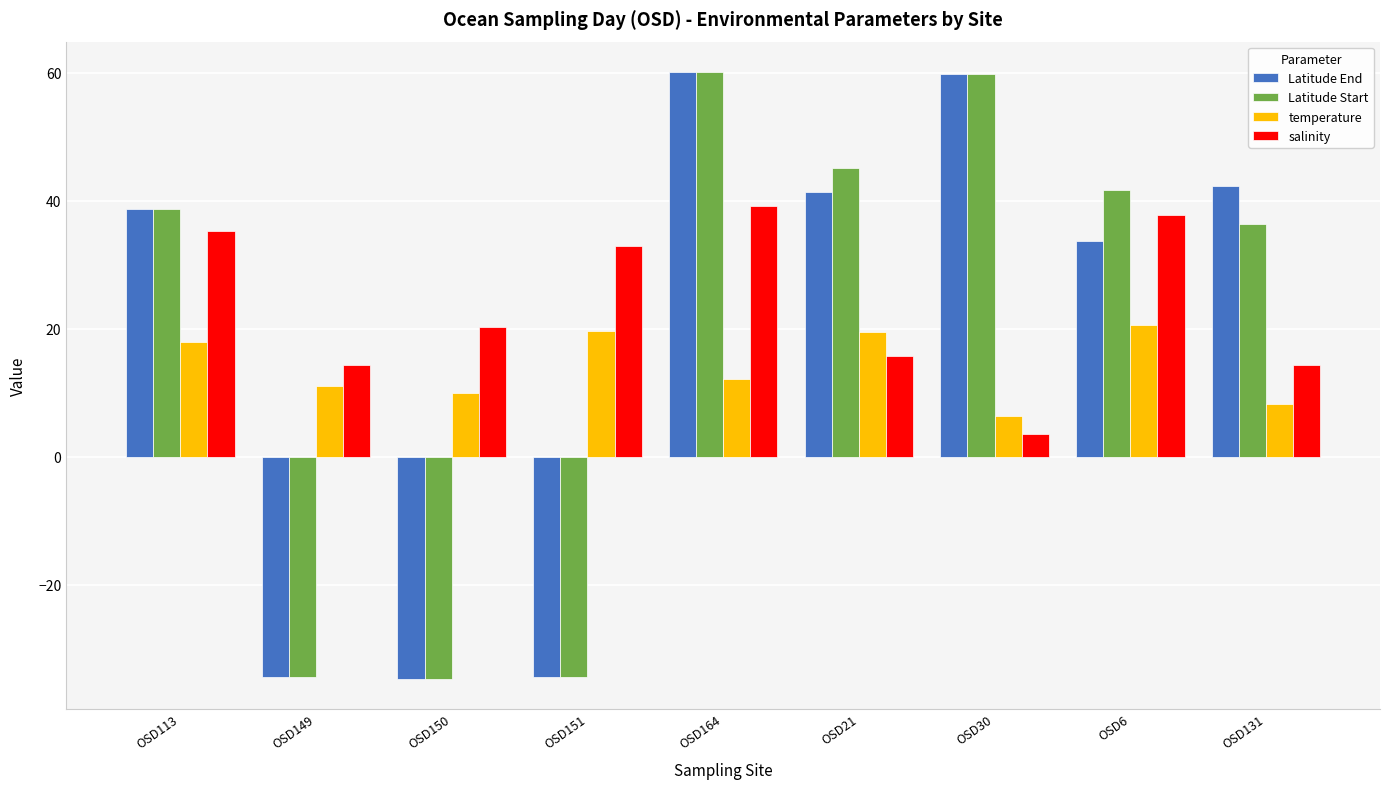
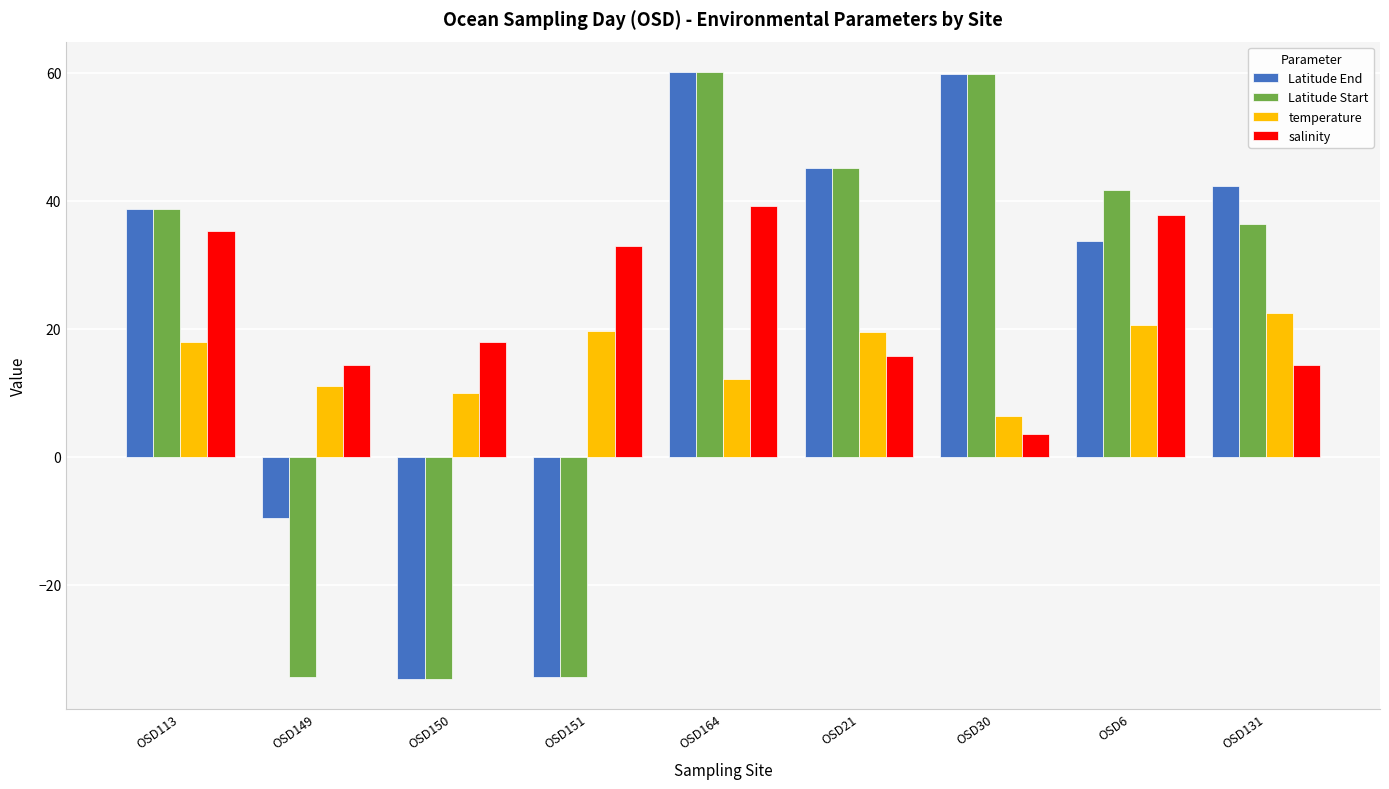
  {
    "Latitude End": {
      "OSD113": 39,
-     "OSD149": -34,
+     "OSD149": -10,
      "OSD150": -35,
      "OSD151": -34,
      "OSD164": 60,
-     "OSD21": 41,
+     "OSD21": 45,
      "OSD30": 60,
      "OSD6": 34,
      "OSD131": 42
    },
    "Latitude Start": {
      "OSD113": 39,
      "OSD149": -34,
      "OSD150": -35,
      "OSD151": -34,
      "OSD164": 60,
      "OSD21": 45,
      "OSD30": 60,
      "OSD6": 42,
      "OSD131": 36
    },
    "temperature": {
      "OSD113": 18,
      "OSD149": 11,
      "OSD150": 10,
      "OSD151": 20,
      "OSD164": 12,
      "OSD21": 20,
      "OSD30": 6,
      "OSD6": 21,
-     "OSD131": 8
+     "OSD131": 23
    },
    "salinity": {
      "OSD113": 35,
      "OSD149": 14,
-     "OSD150": 20,
+     "OSD150": 18,
      "OSD151": 33,
      "OSD164": 39,
      "OSD21": 16,
      "OSD30": 4,
      "OSD6": 38,
      "OSD131": 14
    }
  }
